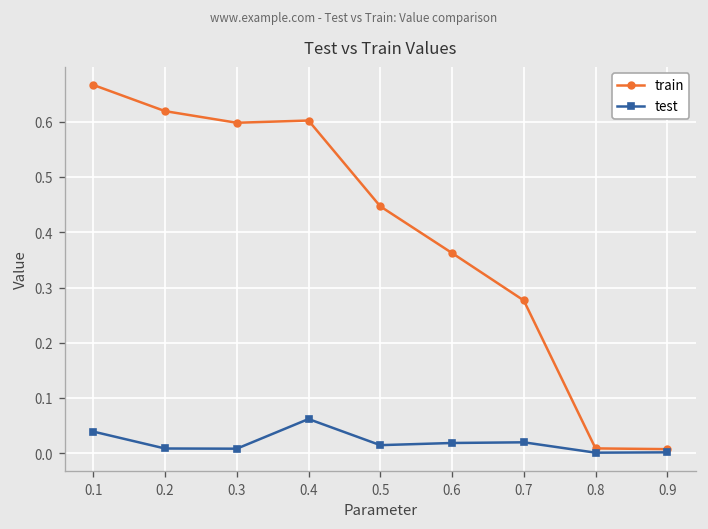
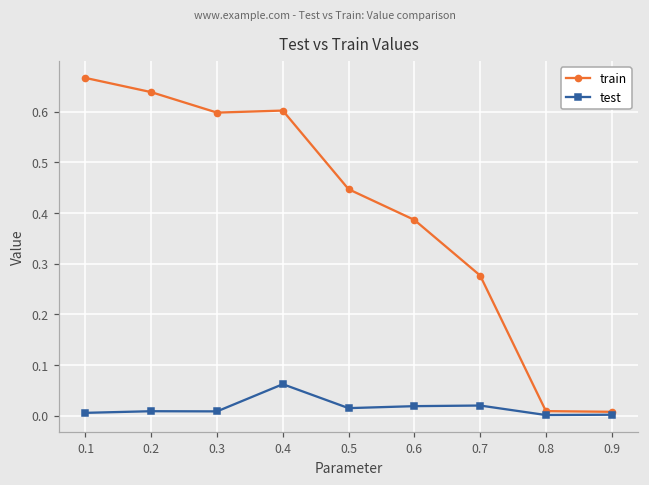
  {
    "train": {
      "0.1": 0.67,
-     "0.2": 0.62,
+     "0.2": 0.64,
      "0.3": 0.60,
      "0.4": 0.60,
      "0.5": 0.45,
-     "0.6": 0.36,
+     "0.6": 0.39,
      "0.7": 0.28,
      "0.8": 0.01,
      "0.9": 0.01
    },
    "test": {
-     "0.1": 0.04,
+     "0.1": 0.01,
      "0.2": 0.01,
      "0.3": 0.01,
      "0.4": 0.06,
      "0.5": 0.01,
      "0.6": 0.02,
      "0.7": 0.02,
      "0.8": 0.00,
      "0.9": 0.00
    }
  }
